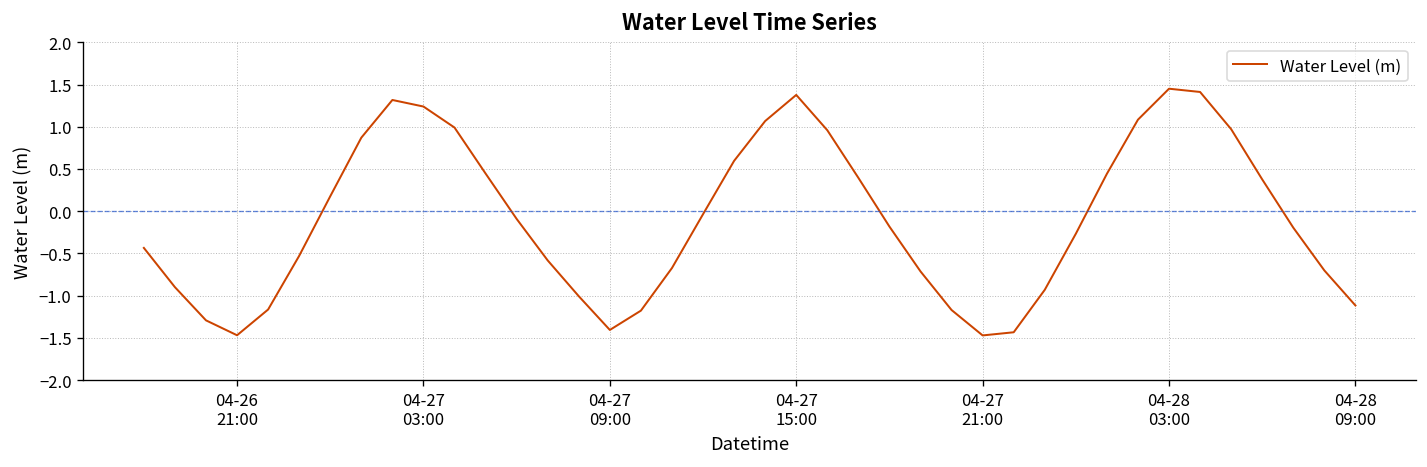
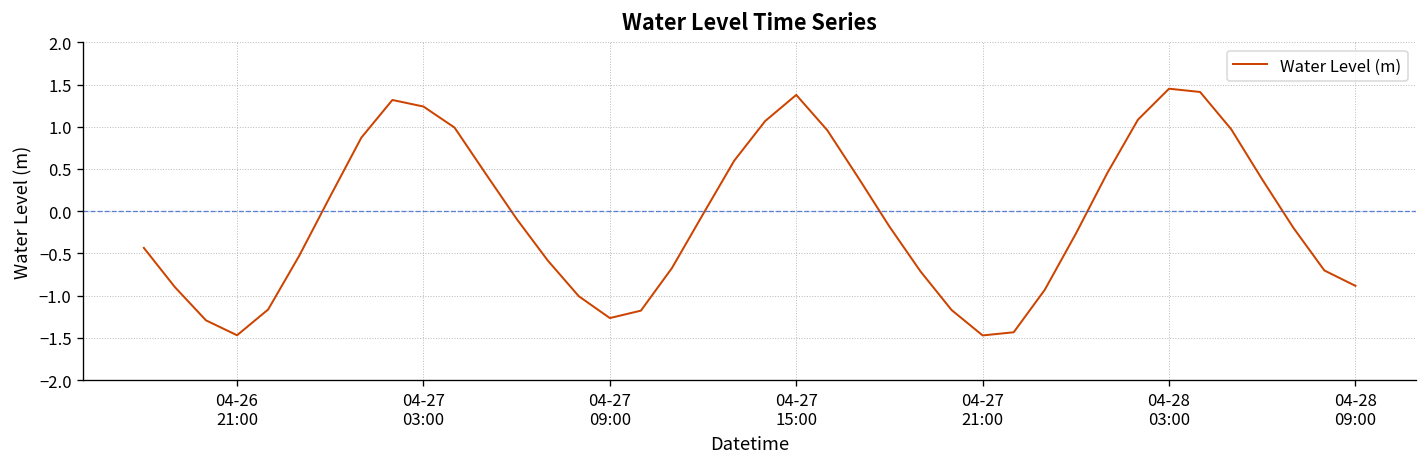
  {
    "04-26 21:00": -1.5,
    "04-27 03:00": 1.2,
-   "04-27 09:00": -1.4,
+   "04-27 09:00": -1.3,
    "04-27 15:00": 1.4,
    "04-27 21:00": -1.5,
    "04-28 03:00": 1.5,
-   "04-28 09:00": -1.1
+   "04-28 09:00": -0.9
  }
